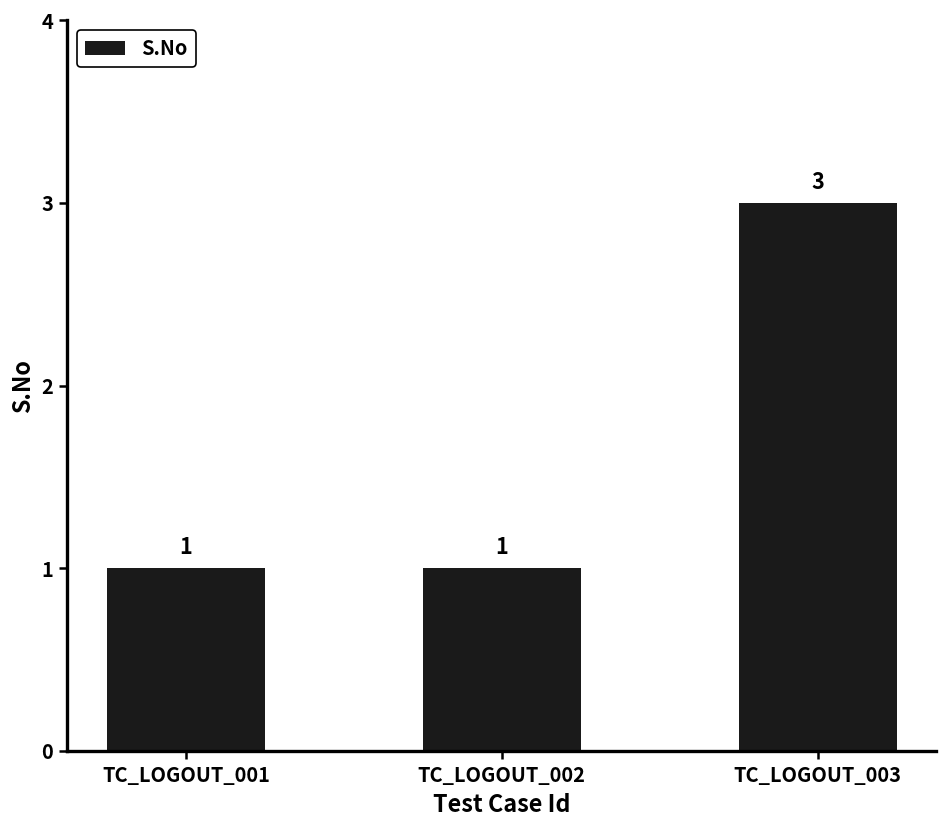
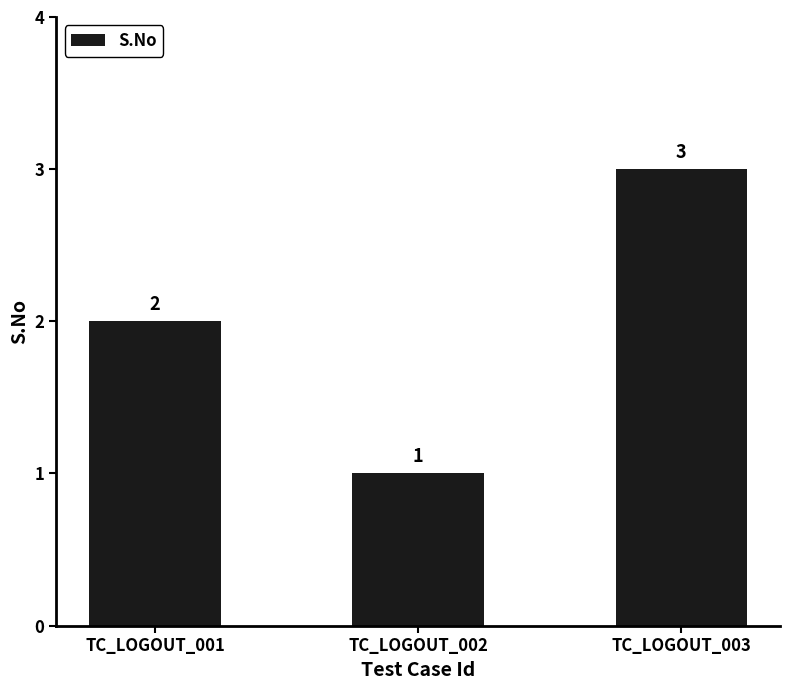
  {
-   "TC_LOGOUT_001": 1,
+   "TC_LOGOUT_001": 2,
    "TC_LOGOUT_002": 1,
    "TC_LOGOUT_003": 3
  }
